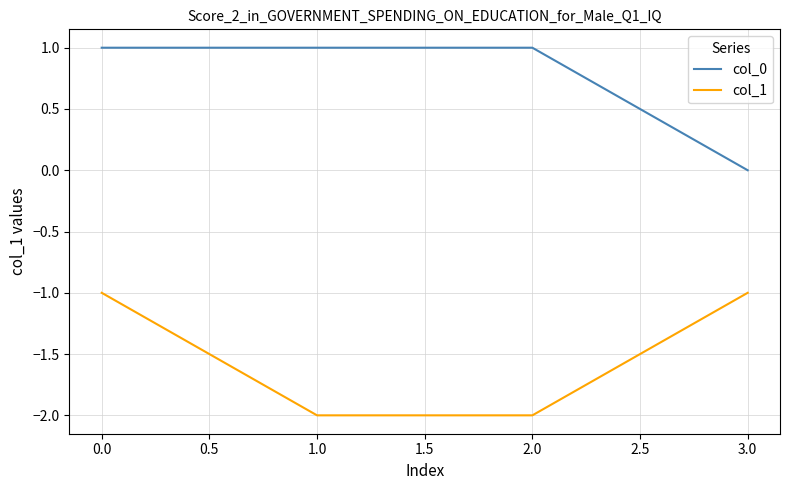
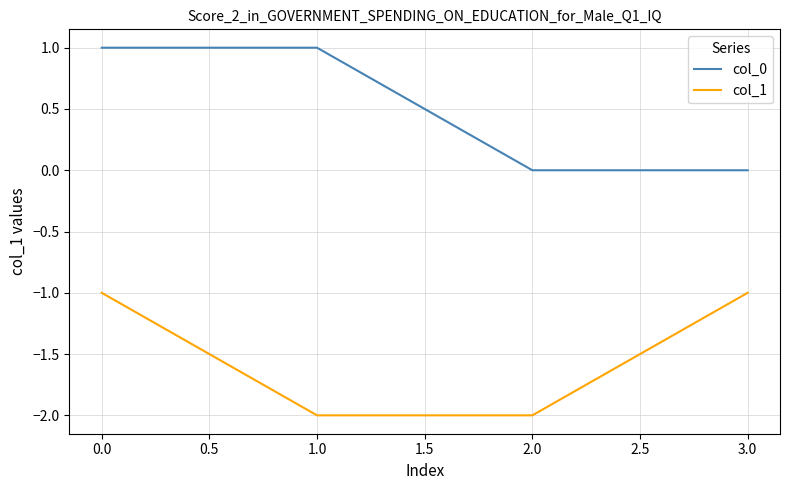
  {
    "col_0": {
      "0.0": 1,
      "1.0": 1,
-     "2.0": 1,
+     "2.0": 0,
      "3.0": 0
    },
    "col_1": {
      "0.0": -1,
      "1.0": -2,
      "2.0": -2,
      "3.0": -1
    }
  }
